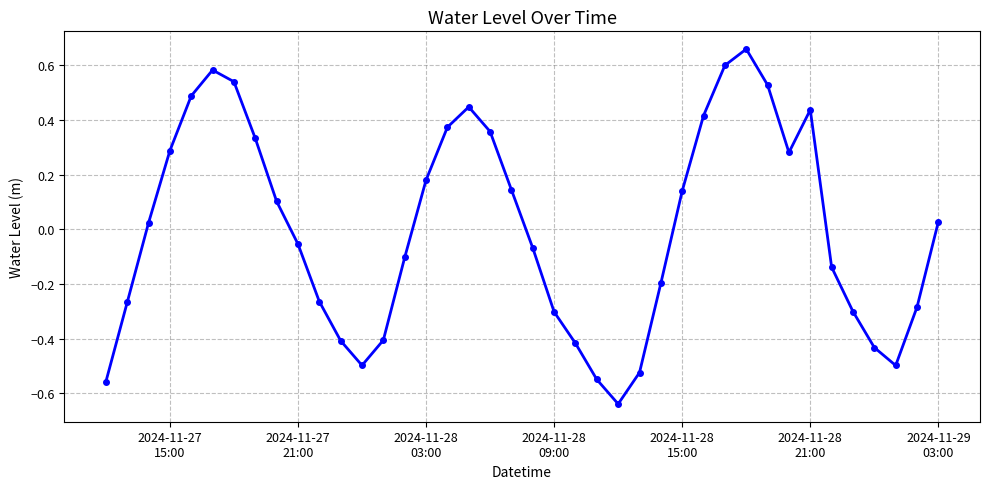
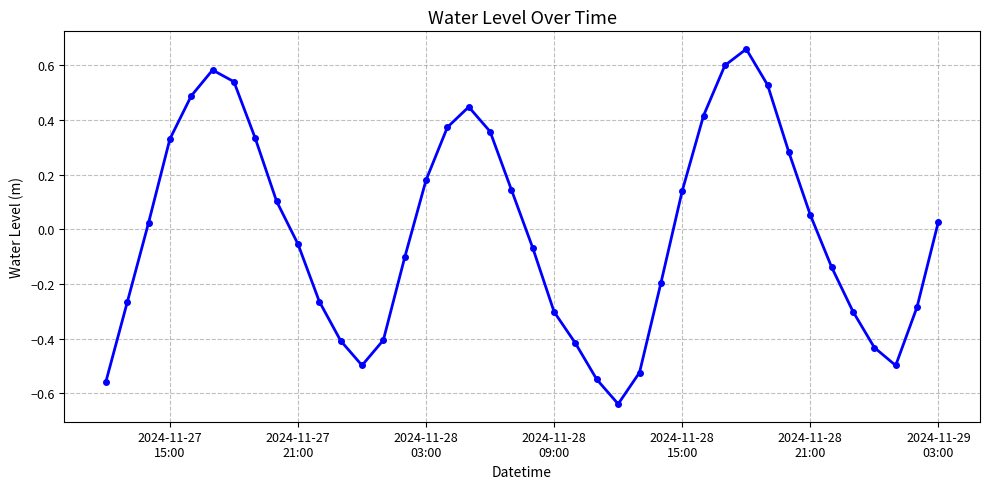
  {
-   "2024-11-27 15:00": 0.29,
+   "2024-11-27 15:00": 0.33,
    "2024-11-27 21:00": -0.05,
    "2024-11-28 03:00": 0.18,
    "2024-11-28 09:00": -0.30,
    "2024-11-28 15:00": 0.14,
-   "2024-11-28 21:00": 0.44,
+   "2024-11-28 21:00": 0.05,
    "2024-11-29 03:00": 0.03
  }
